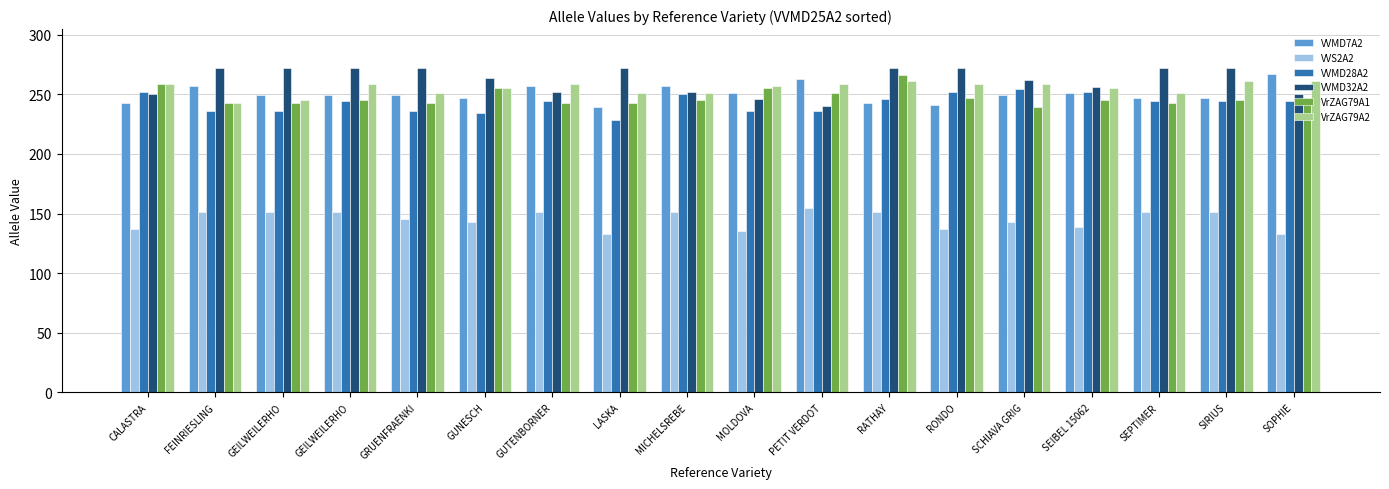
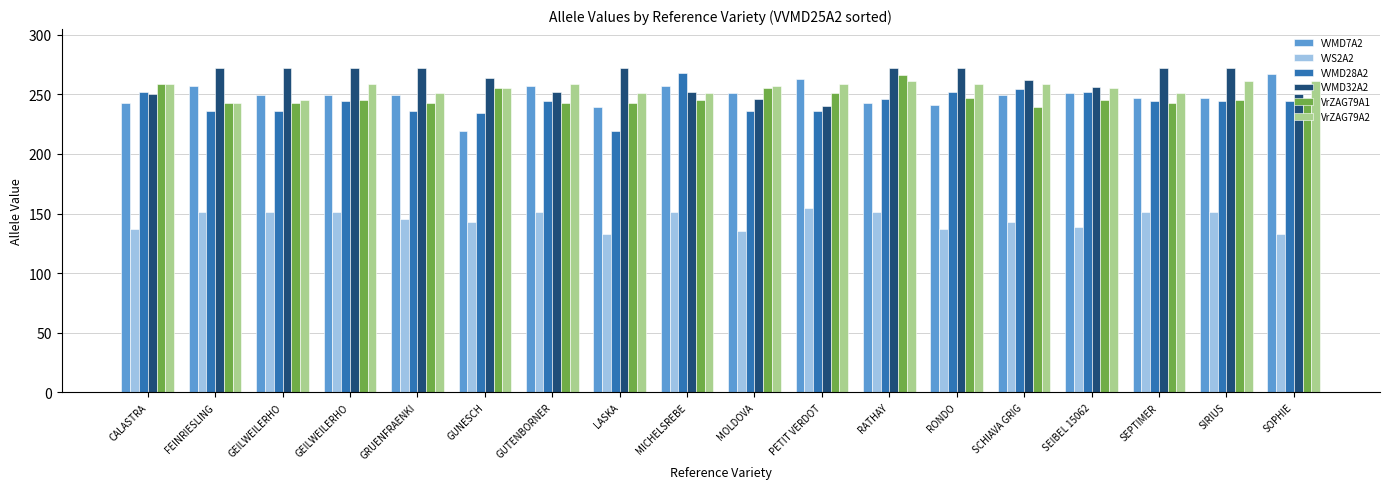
  {
    "VVMD7A2": {
      "CALASTRA": 243,
      "FEINRIESLING": 257,
      "GRUENFRAENKI": 249,
-     "GUNESCH": 247,
+     "GUNESCH": 219,
      "GUTENBORNER": 257,
      "LASKA": 239,
      "MICHELSREBE": 257,
      "MOLDOVA": 251,
      "PETIT VERDOT": 263,
      "RATHAY": 243,
      "RONDO": 241,
      "SCHIAVA GRIG": 249,
      "SEIBEL 15062": 251,
      "SEPTIMER": 247,
      "SIRIUS": 247,
      "SOPHIE": 267
    },
    "VVS2A2": {
      "CALASTRA": 137,
      "FEINRIESLING": 151,
      "GRUENFRAENKI": 145,
      "GUNESCH": 143,
      "GUTENBORNER": 151,
      "LASKA": 133,
      "MICHELSREBE": 151,
      "MOLDOVA": 135,
      "PETIT VERDOT": 155,
      "RATHAY": 151,
      "RONDO": 137,
      "SCHIAVA GRIG": 143,
      "SEIBEL 15062": 139,
      "SEPTIMER": 151,
      "SIRIUS": 151,
      "SOPHIE": 133
    },
    "VVMD28A2": {
      "CALASTRA": 252,
      "FEINRIESLING": 236,
      "GRUENFRAENKI": 236,
      "GUNESCH": 234,
      "GUTENBORNER": 244,
-     "LASKA": 228,
-     "MICHELSREBE": 250,
+     "LASKA": 219,
+     "MICHELSREBE": 268,
      "MOLDOVA": 236,
      "PETIT VERDOT": 236,
      "RATHAY": 246,
      "RONDO": 252,
      "SCHIAVA GRIG": 254,
      "SEIBEL 15062": 252,
      "SEPTIMER": 244,
      "SIRIUS": 244,
      "SOPHIE": 244
    },
    "VVMD32A2": {
      "CALASTRA": 250,
      "FEINRIESLING": 272,
      "GRUENFRAENKI": 272,
      "GUNESCH": 264,
      "GUTENBORNER": 252,
      "LASKA": 272,
      "MICHELSREBE": 252,
      "MOLDOVA": 246,
      "PETIT VERDOT": 240,
      "RATHAY": 272,
      "RONDO": 272,
      "SCHIAVA GRIG": 262,
      "SEIBEL 15062": 256,
      "SEPTIMER": 272,
      "SIRIUS": 272,
      "SOPHIE": 250
    },
    "VrZAG79A1": {
      "CALASTRA": 259,
      "FEINRIESLING": 243,
      "GRUENFRAENKI": 243,
      "GUNESCH": 255,
      "GUTENBORNER": 243,
      "LASKA": 243,
      "MICHELSREBE": 245,
      "MOLDOVA": 255,
      "PETIT VERDOT": 251,
      "RATHAY": 266,
      "RONDO": 247,
      "SCHIAVA GRIG": 239,
      "SEIBEL 15062": 245,
      "SEPTIMER": 243,
      "SIRIUS": 245,
      "SOPHIE": 247
    },
    "VrZAG79A2": {
      "CALASTRA": 259,
      "FEINRIESLING": 243,
      "GRUENFRAENKI": 251,
      "GUNESCH": 255,
      "GUTENBORNER": 259,
      "LASKA": 251,
      "MICHELSREBE": 251,
      "MOLDOVA": 257,
      "PETIT VERDOT": 259,
      "RATHAY": 261,
      "RONDO": 259,
      "SCHIAVA GRIG": 259,
      "SEIBEL 15062": 255,
      "SEPTIMER": 251,
      "SIRIUS": 261,
      "SOPHIE": 261
    }
  }
